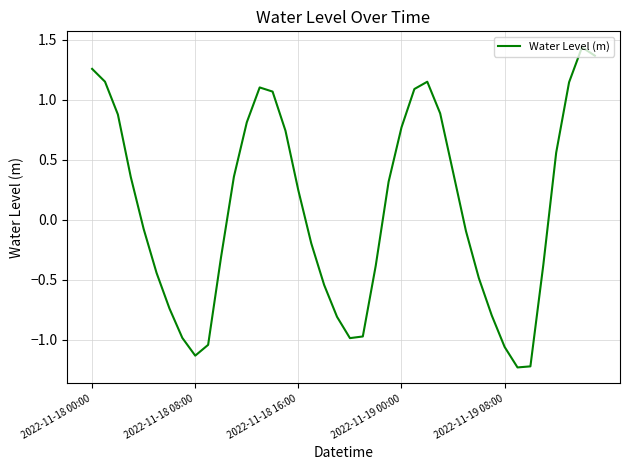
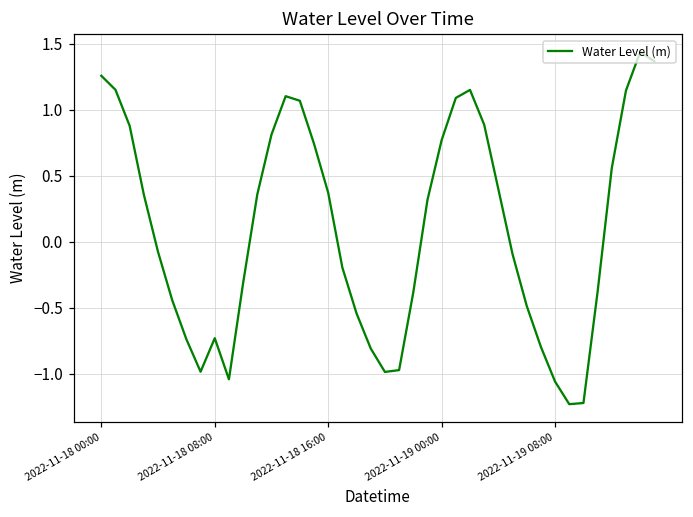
  {
    "2022-11-18 00:00": 1.26,
-   "2022-11-18 08:00": -1.13,
-   "2022-11-18 16:00": 0.25,
+   "2022-11-18 08:00": -0.73,
+   "2022-11-18 16:00": 0.37,
    "2022-11-19 00:00": 0.77,
    "2022-11-19 08:00": -1.06
  }
